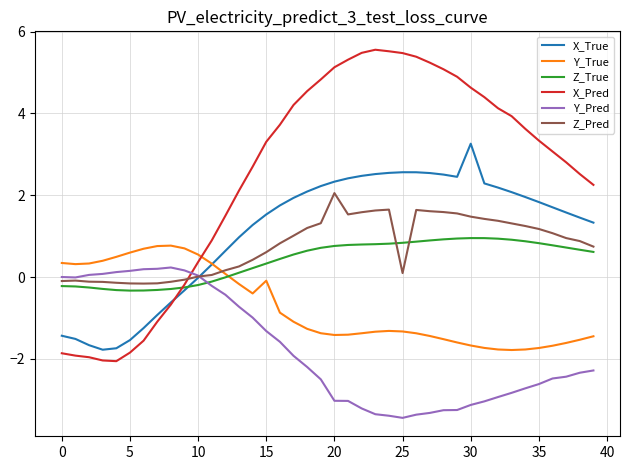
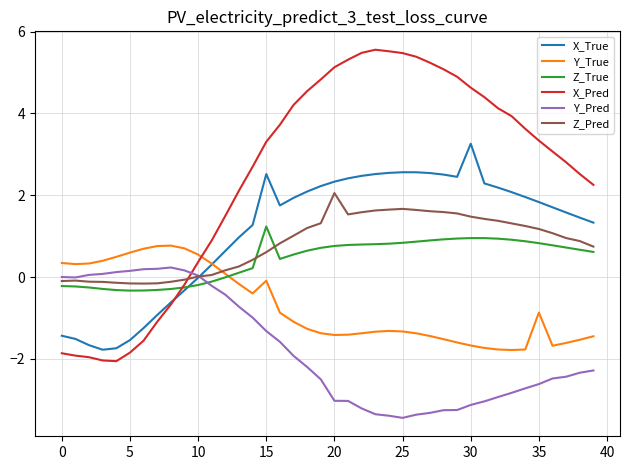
  {
    "X_True": {
      "0": -1.4,
      "5": -1.5,
-     "15": 1.5,
+     "15": 2.5,
      "20": 2.3,
      "25": 2.6,
      "30": 3.3,
      "35": 1.8
    },
    "Y_True": {
      "0": 0.3,
      "5": 0.6,
      "10": 0.5,
      "15": -0.1,
      "20": -1.4,
      "25": -1.3,
      "30": -1.7,
-     "35": -1.7
+     "35": -0.9
    },
    "Z_True": {
      "0": -0.2,
      "5": -0.3,
      "10": -0.2,
-     "15": 0.3,
+     "15": 1.2,
      "20": 0.8,
      "25": 0.8,
      "30": 1.0,
      "35": 0.8
    },
    "X_Pred": {
      "0": -1.9,
      "5": -1.8,
      "10": 0.4,
      "15": 3.3,
      "20": 5.1,
      "25": 5.5,
      "30": 4.6,
      "35": 3.3
    },
    "Y_Pred": {
      "0": 0.0,
      "5": 0.2,
      "15": -1.3,
      "20": -3.0,
      "25": -3.4,
      "30": -3.1,
      "35": -2.6
    },
    "Z_Pred": {
      "0": -0.1,
      "5": -0.2,
      "15": 0.6,
      "20": 2.1,
-     "25": 0.1,
+     "25": 1.7,
      "30": 1.5,
      "35": 1.2
    }
  }
